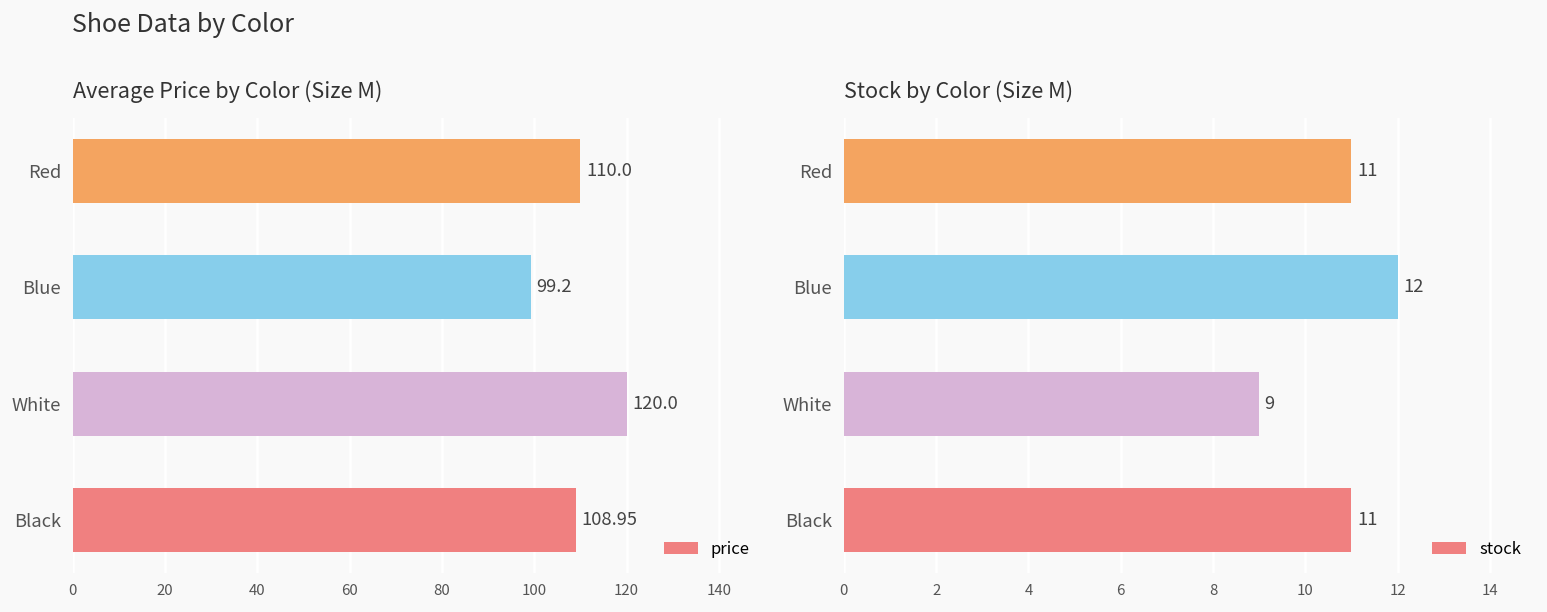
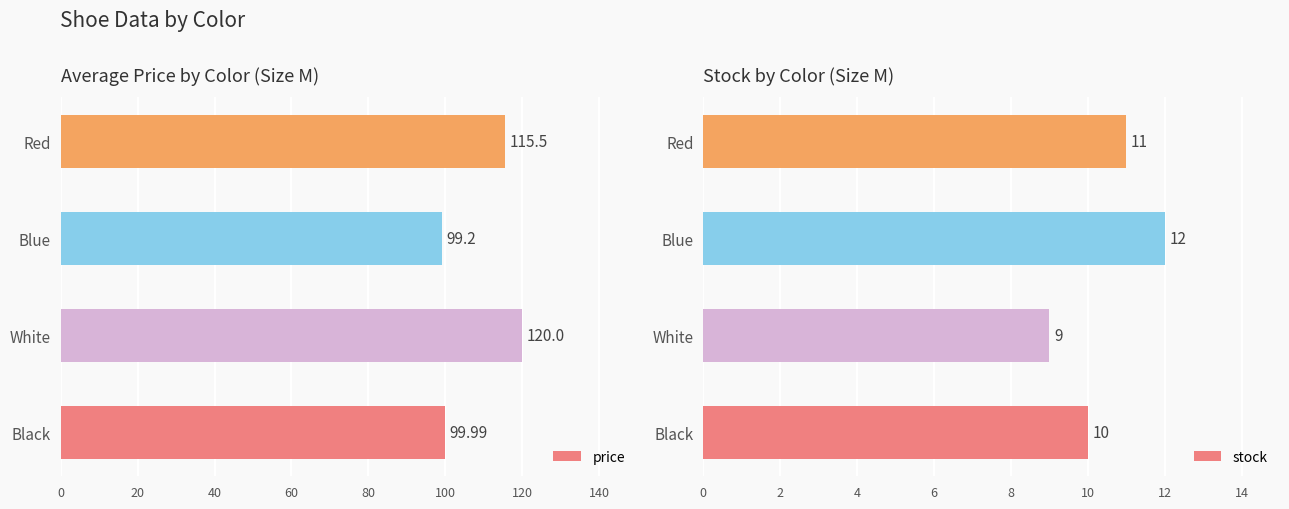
  {
    "Average Price by Color (Size M)": {
-     "Red": 110.0,
+     "Red": 115.5,
      "Blue": 99.2,
      "White": 120.0,
-     "Black": 108.95
+     "Black": 99.99
    },
    "Stock by Color (Size M)": {
      "Red": 11,
      "Blue": 12,
      "White": 9,
-     "Black": 11
+     "Black": 10
    }
  }
